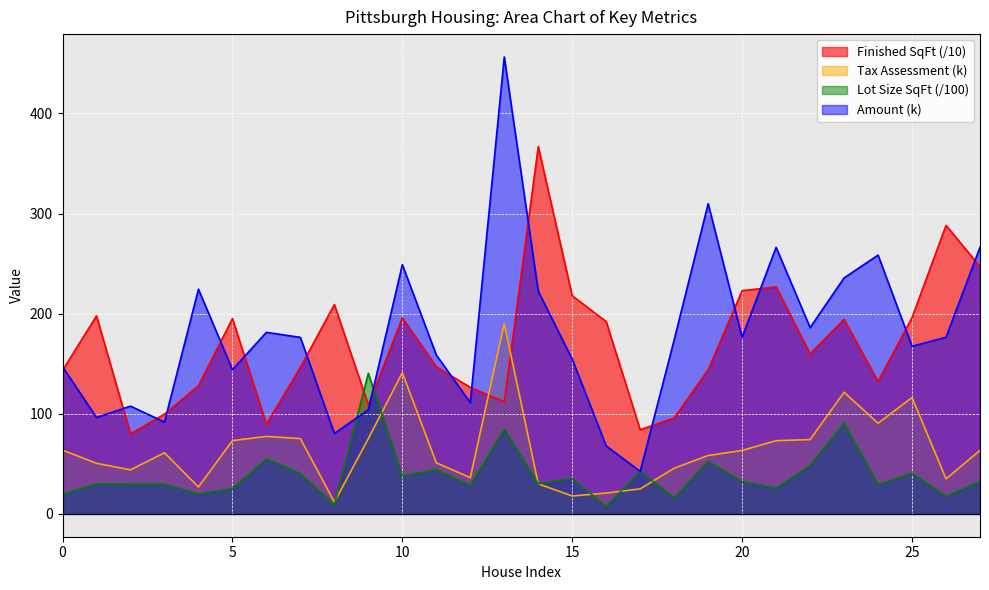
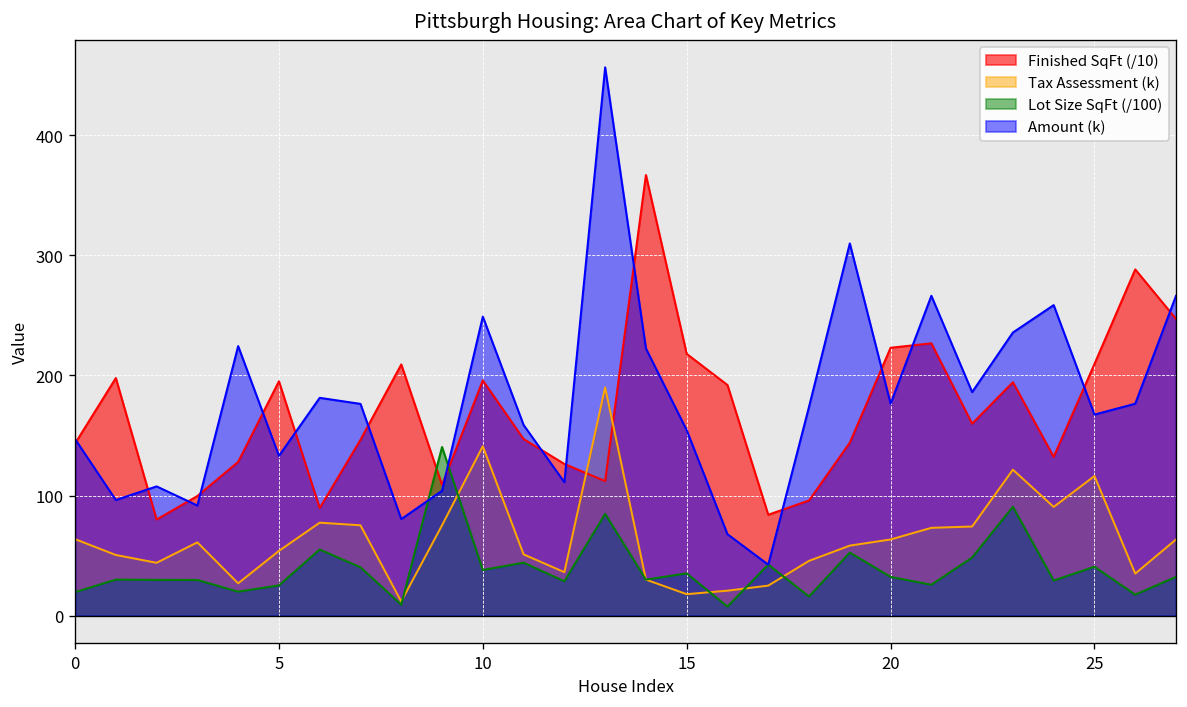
  {
    "Finished SqFt (/10)": {
      "0": 143,
      "5": 195,
      "10": 196,
      "15": 218,
      "20": 223,
-     "25": 196
+     "25": 210
    },
    "Tax Assessment (k)": {
      "0": 64,
-     "5": 73,
+     "5": 54,
      "10": 141,
      "15": 18,
      "20": 63,
      "25": 116
    },
    "Lot Size SqFt (/100)": {
      "0": 20,
      "5": 25,
      "10": 38,
      "15": 35,
      "20": 32,
      "25": 41
    },
    "Amount (k)": {
      "0": 147,
-     "5": 144,
+     "5": 133,
      "10": 249,
      "15": 154,
      "20": 176,
      "25": 167
    }
  }
